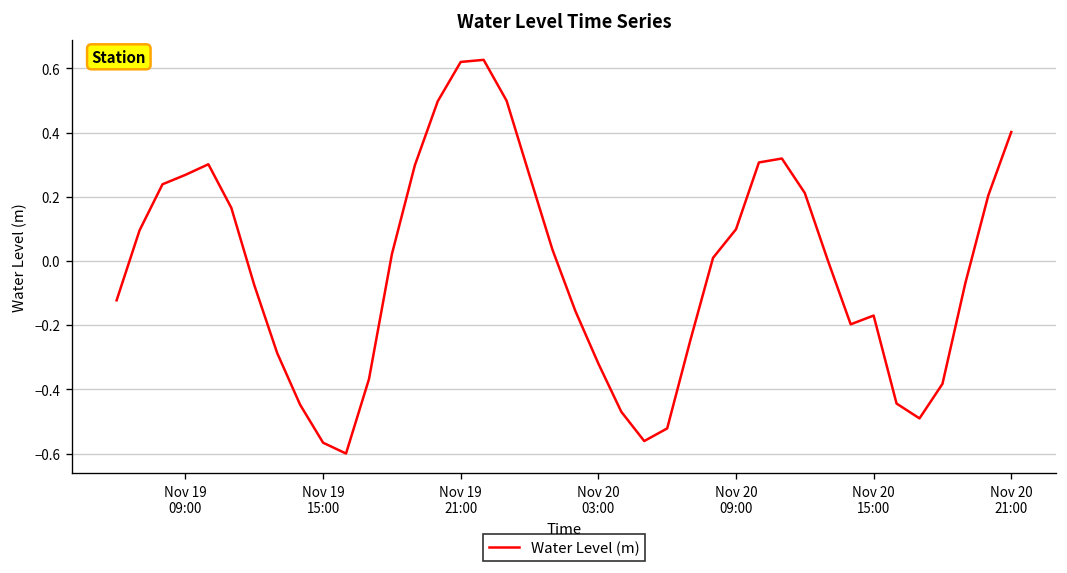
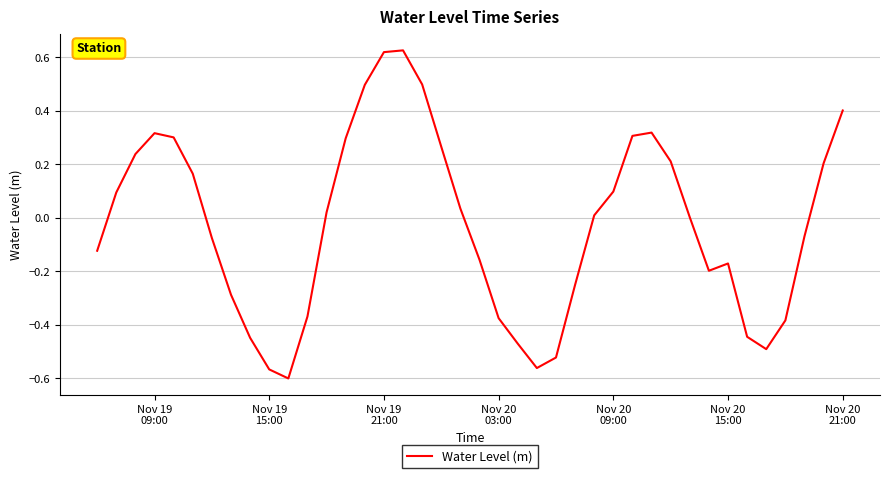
  {
-   "Nov 19 09:00": 0.27,
+   "Nov 19 09:00": 0.32,
    "Nov 19 15:00": -0.57,
    "Nov 19 21:00": 0.62,
-   "Nov 20 03:00": -0.32,
+   "Nov 20 03:00": -0.37,
    "Nov 20 09:00": 0.10,
    "Nov 20 15:00": -0.17,
    "Nov 20 21:00": 0.40
  }
